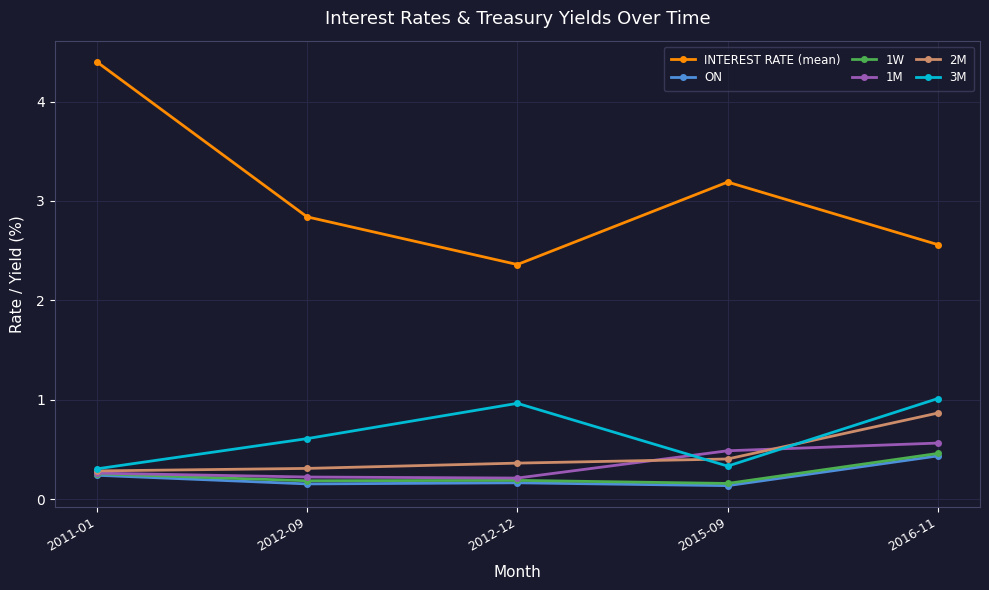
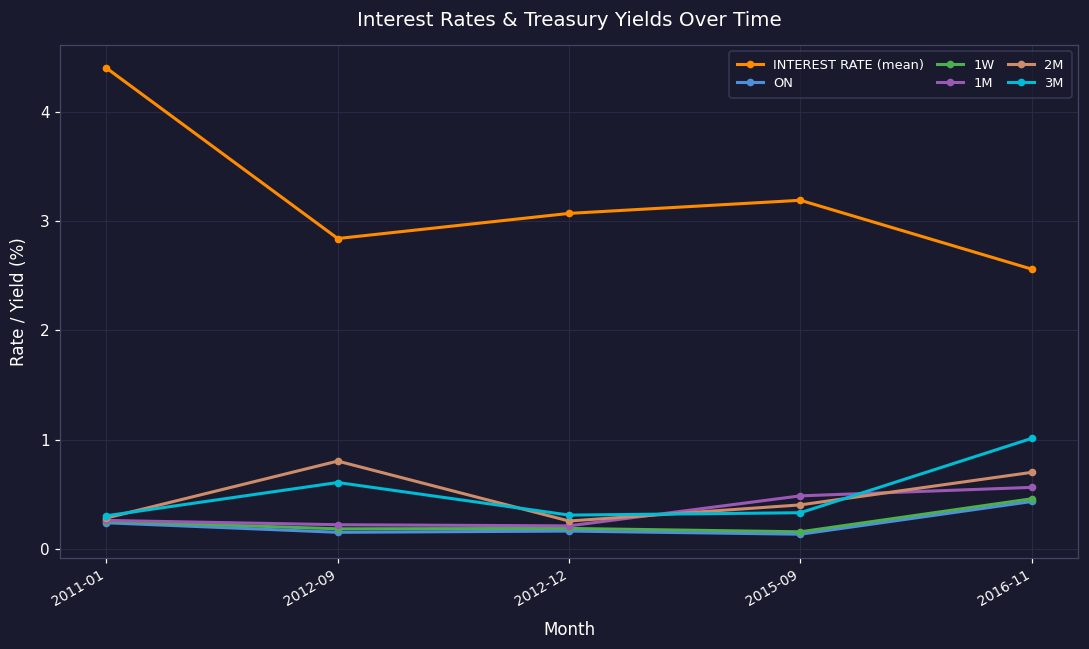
  {
    "INTEREST RATE (mean)": {
      "2011-01": 4.4,
      "2012-09": 2.8,
-     "2012-12": 2.4,
+     "2012-12": 3.1,
      "2015-09": 3.2,
      "2016-11": 2.6
    },
    "ON": {
      "2012-09": 0.2
    },
    "1W": {
      "2012-09": 0.2
    },
    "1M": {
      "2012-09": 0.2,
      "2015-09": 0.5,
      "2016-11": 0.6
    },
    "2M": {
-     "2012-09": 0.3,
-     "2012-12": 0.4,
+     "2012-09": 0.8,
+     "2012-12": 0.3,
      "2015-09": 0.4,
-     "2016-11": 0.9
+     "2016-11": 0.7
    },
    "3M": {
      "2012-09": 0.6,
-     "2012-12": 1.0,
+     "2012-12": 0.3,
      "2015-09": 0.3,
      "2016-11": 1.0
    }
  }
